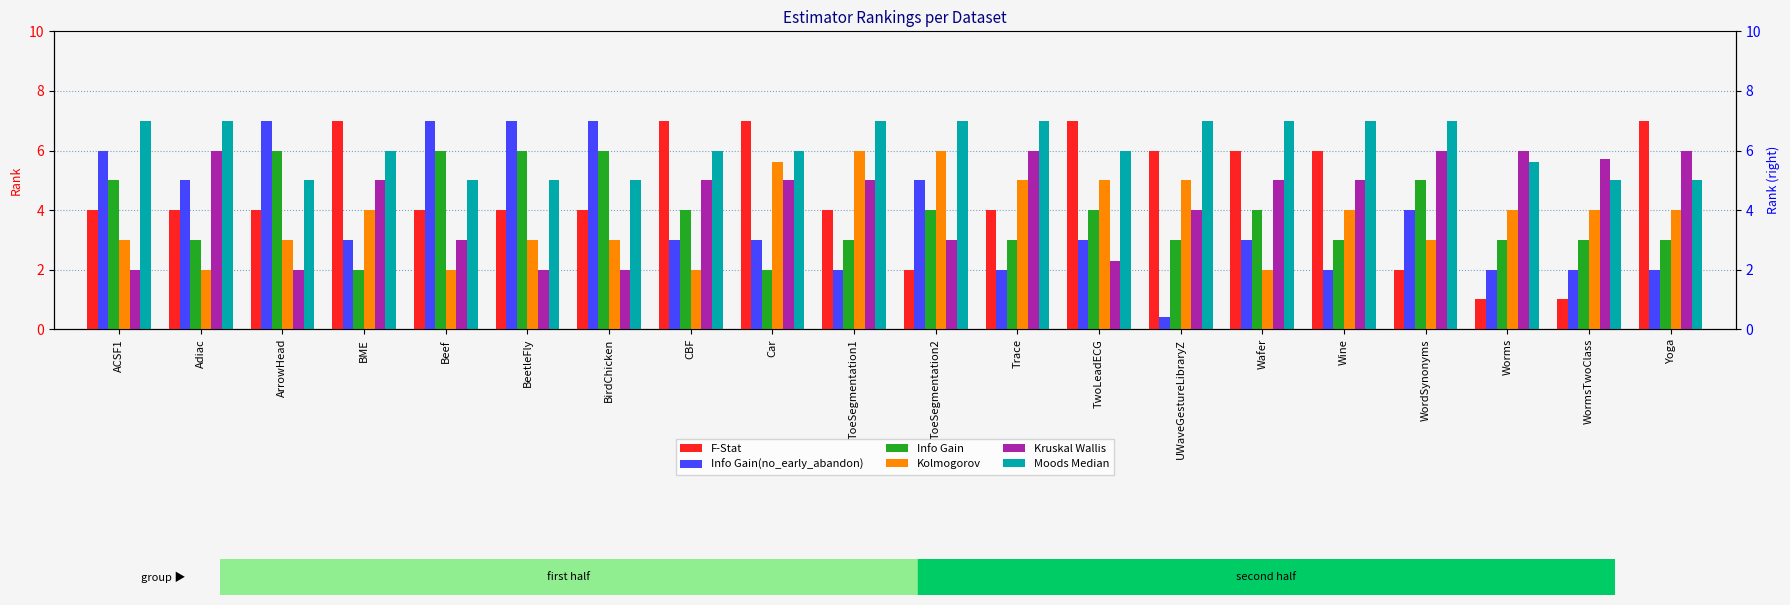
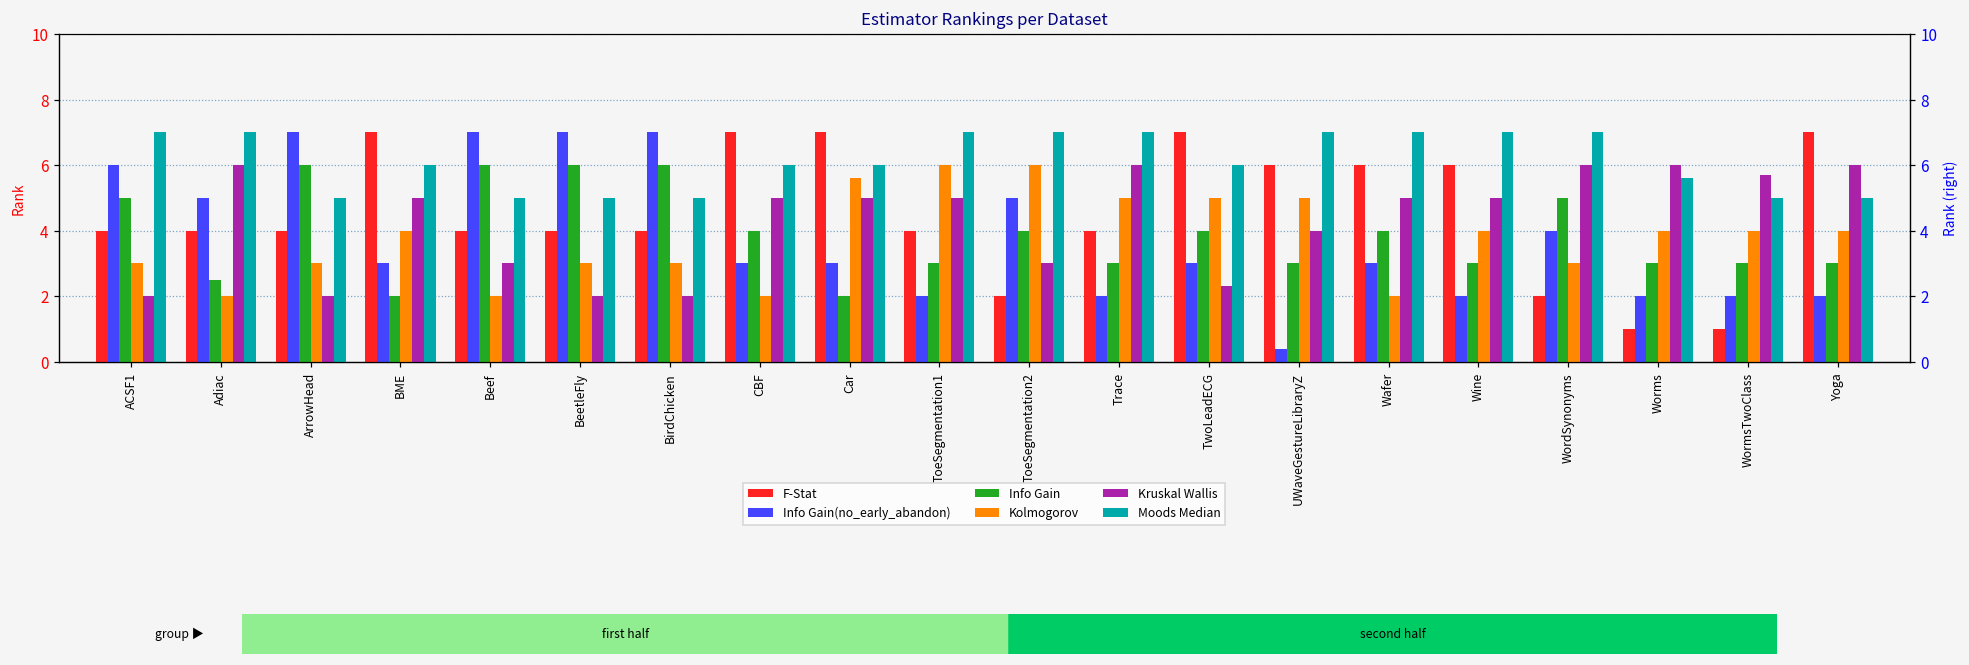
  {
    "F-Stat": {
      "ACSF1": 4.0,
      "Adiac": 4.0,
      "ArrowHead": 4.0,
      "BME": 7.0,
      "Beef": 4.0,
      "BeetleFly": 4.0,
      "BirdChicken": 4.0,
      "CBF": 7.0,
      "Car": 7.0,
      "ToeSegmentation1": 4.0,
      "ToeSegmentation2": 2.0,
      "Trace": 4.0,
      "TwoLeadECG": 7.0,
      "UWaveGestureLibraryZ": 6.0,
      "Wafer": 6.0,
      "Wine": 6.0,
      "WordSynonyms": 2.0,
      "Worms": 1.0,
      "WormsTwoClass": 1.0,
      "Yoga": 7.0
    },
    "Info Gain(no_early_abandon)": {
      "ACSF1": 6.0,
      "Adiac": 5.0,
      "ArrowHead": 7.0,
      "BME": 3.0,
      "Beef": 7.0,
      "BeetleFly": 7.0,
      "BirdChicken": 7.0,
      "CBF": 3.0,
      "Car": 3.0,
      "ToeSegmentation1": 2.0,
      "ToeSegmentation2": 5.0,
      "Trace": 2.0,
      "TwoLeadECG": 3.0,
      "UWaveGestureLibraryZ": 0.4,
      "Wafer": 3.0,
      "Wine": 2.0,
      "WordSynonyms": 4.0,
      "Worms": 2.0,
      "WormsTwoClass": 2.0,
      "Yoga": 2.0
    },
    "Info Gain": {
      "ACSF1": 5.0,
-     "Adiac": 3.0,
+     "Adiac": 2.5,
      "ArrowHead": 6.0,
      "BME": 2.0,
      "Beef": 6.0,
      "BeetleFly": 6.0,
      "BirdChicken": 6.0,
      "CBF": 4.0,
      "Car": 2.0,
      "ToeSegmentation1": 3.0,
      "ToeSegmentation2": 4.0,
      "Trace": 3.0,
      "TwoLeadECG": 4.0,
      "UWaveGestureLibraryZ": 3.0,
      "Wafer": 4.0,
      "Wine": 3.0,
      "WordSynonyms": 5.0,
      "Worms": 3.0,
      "WormsTwoClass": 3.0,
      "Yoga": 3.0
    },
    "Kolmogorov": {
      "ACSF1": 3.0,
      "Adiac": 2.0,
      "ArrowHead": 3.0,
      "BME": 4.0,
      "Beef": 2.0,
      "BeetleFly": 3.0,
      "BirdChicken": 3.0,
      "CBF": 2.0,
      "Car": 5.6,
      "ToeSegmentation1": 6.0,
      "ToeSegmentation2": 6.0,
      "Trace": 5.0,
      "TwoLeadECG": 5.0,
      "UWaveGestureLibraryZ": 5.0,
      "Wafer": 2.0,
      "Wine": 4.0,
      "WordSynonyms": 3.0,
      "Worms": 4.0,
      "WormsTwoClass": 4.0,
      "Yoga": 4.0
    },
    "Kruskal Wallis": {
      "ACSF1": 2.0,
      "Adiac": 6.0,
      "ArrowHead": 2.0,
      "BME": 5.0,
      "Beef": 3.0,
      "BeetleFly": 2.0,
      "BirdChicken": 2.0,
      "CBF": 5.0,
      "Car": 5.0,
      "ToeSegmentation1": 5.0,
      "ToeSegmentation2": 3.0,
      "Trace": 6.0,
      "TwoLeadECG": 2.3,
      "UWaveGestureLibraryZ": 4.0,
      "Wafer": 5.0,
      "Wine": 5.0,
      "WordSynonyms": 6.0,
      "Worms": 6.0,
      "WormsTwoClass": 5.7,
      "Yoga": 6.0
    },
    "Moods Median": {
      "ACSF1": 7.0,
      "Adiac": 7.0,
      "ArrowHead": 5.0,
      "BME": 6.0,
      "Beef": 5.0,
      "BeetleFly": 5.0,
      "BirdChicken": 5.0,
      "CBF": 6.0,
      "Car": 6.0,
      "ToeSegmentation1": 7.0,
      "ToeSegmentation2": 7.0,
      "Trace": 7.0,
      "TwoLeadECG": 6.0,
      "UWaveGestureLibraryZ": 7.0,
      "Wafer": 7.0,
      "Wine": 7.0,
      "WordSynonyms": 7.0,
      "Worms": 5.6,
      "WormsTwoClass": 5.0,
      "Yoga": 5.0
    }
  }
